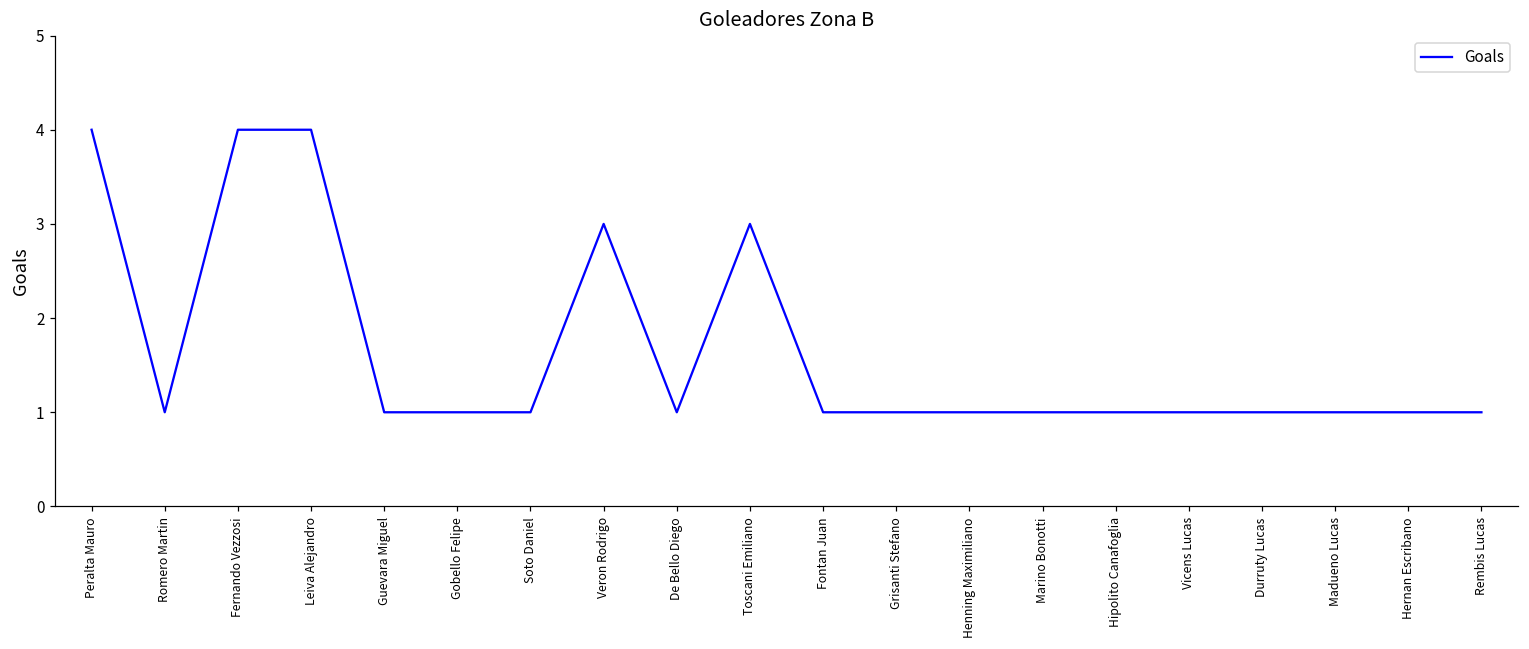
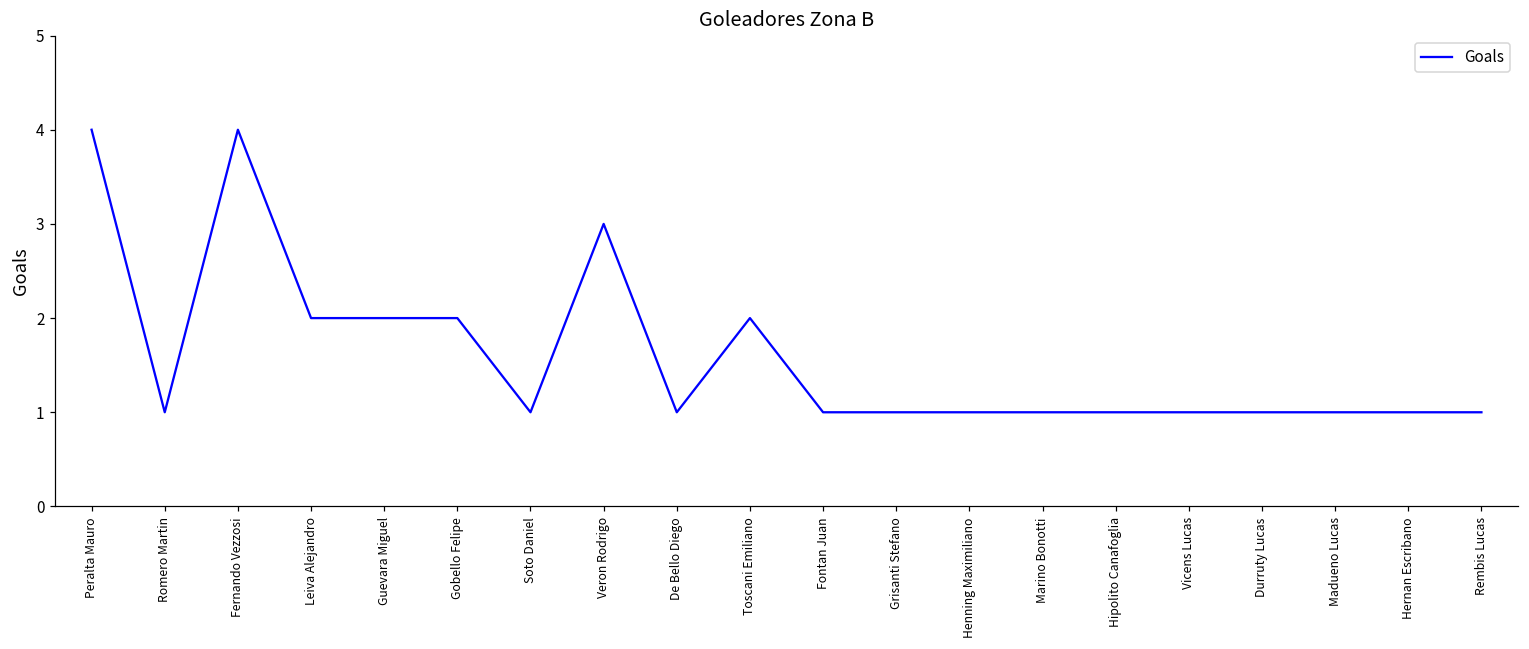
  {
    "Peralta Mauro": 4,
    "Romero Martin": 1,
    "Fernando Vezzosi": 4,
-   "Leiva Alejandro": 4,
-   "Guevara Miguel": 1,
-   "Gobello Felipe": 1,
+   "Leiva Alejandro": 2,
+   "Guevara Miguel": 2,
+   "Gobello Felipe": 2,
    "Soto Daniel": 1,
    "Veron Rodrigo": 3,
    "De Bello Diego": 1,
-   "Toscani Emiliano": 3,
+   "Toscani Emiliano": 2,
    "Fontan Juan": 1,
    "Grisanti Stefano": 1,
    "Henning Maximiliano": 1,
    "Marino Bonotti": 1,
    "Hipolito Canafoglia": 1,
    "Vicens Lucas": 1,
    "Durruty Lucas": 1,
    "Madueno Lucas": 1,
    "Hernan Escribano": 1,
    "Rembis Lucas": 1
  }
